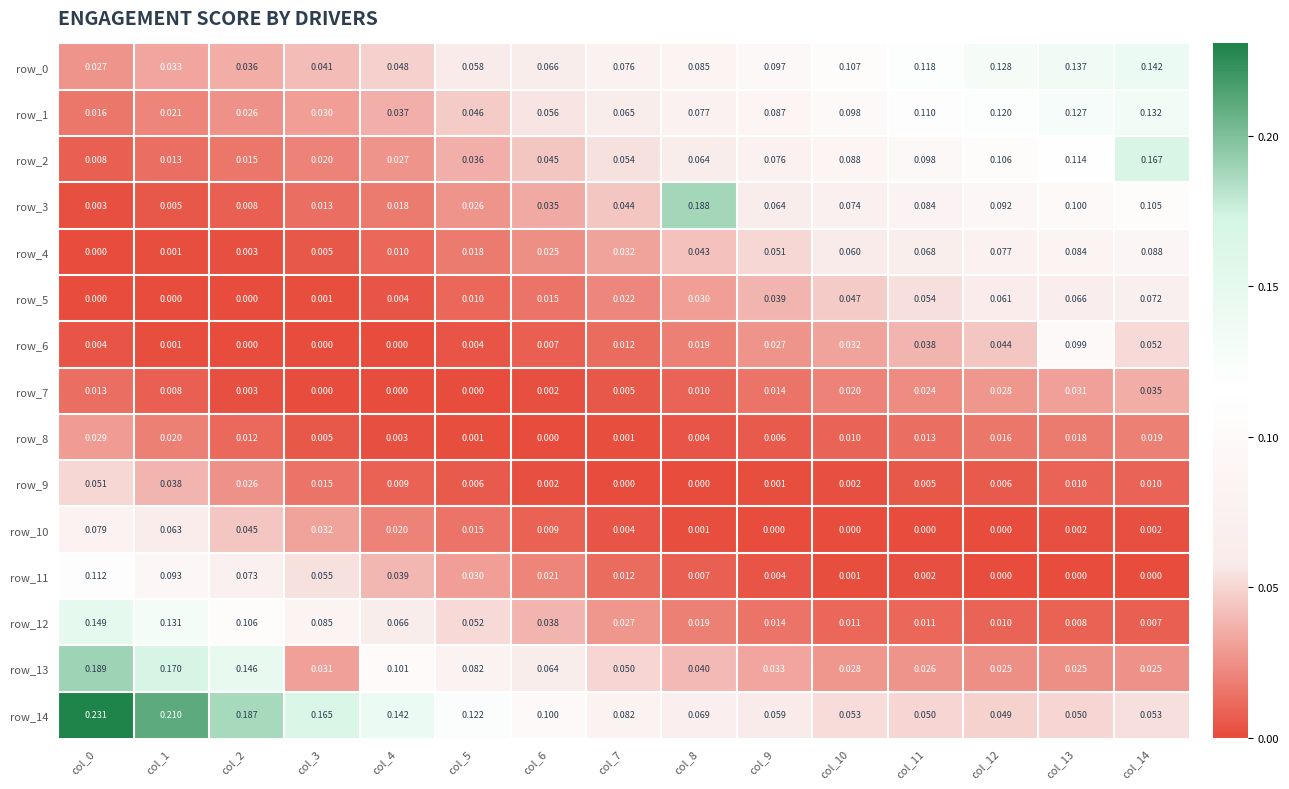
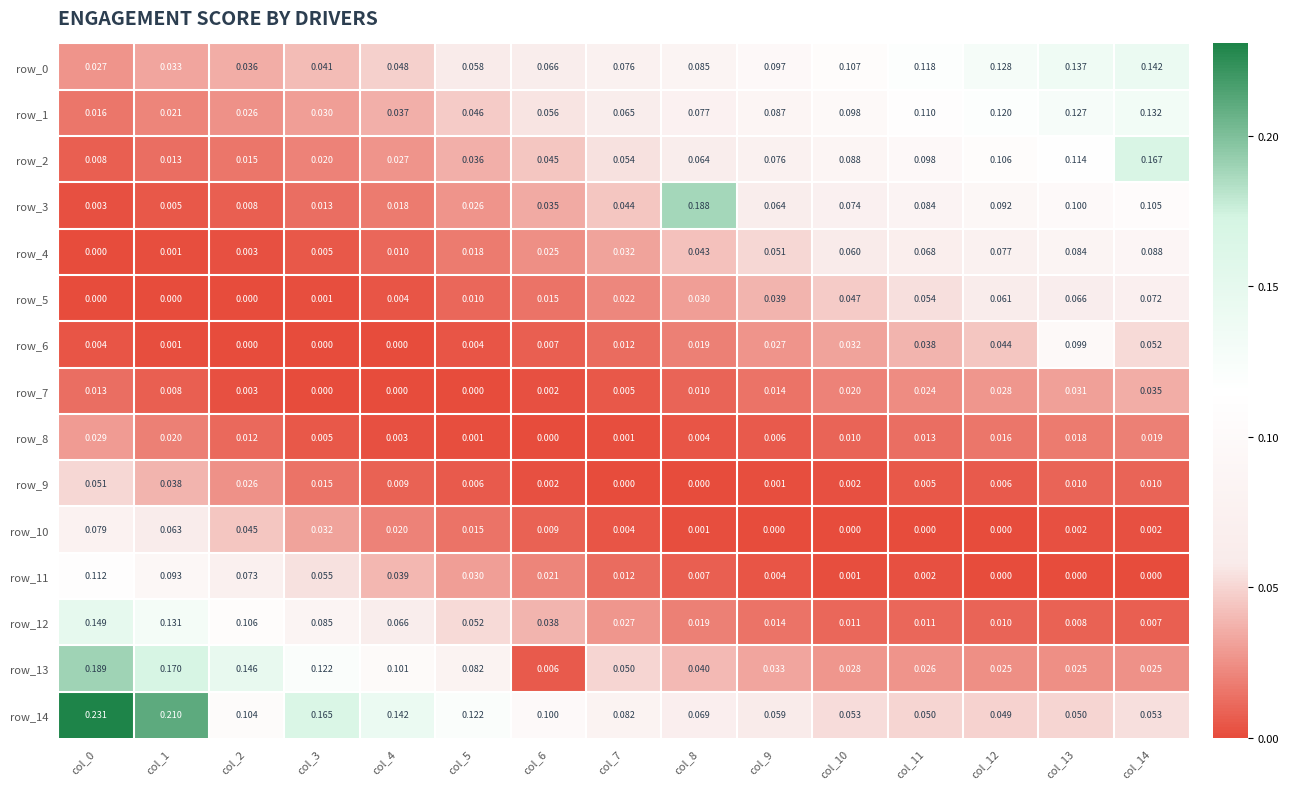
  {
    "row_13": {
      "col_0": 0.189,
      "col_1": 0.170,
      "col_2": 0.146,
-     "col_3": 0.031,
+     "col_3": 0.122,
      "col_4": 0.101,
      "col_5": 0.082,
-     "col_6": 0.064,
+     "col_6": 0.006,
      "col_7": 0.050,
      "col_8": 0.040,
      "col_9": 0.033,
      "col_10": 0.028,
      "col_11": 0.026,
      "col_12": 0.025,
      "col_13": 0.025,
      "col_14": 0.025
    },
    "row_14": {
      "col_0": 0.231,
      "col_1": 0.210,
-     "col_2": 0.187,
+     "col_2": 0.104,
      "col_3": 0.165,
      "col_4": 0.142,
      "col_5": 0.122,
      "col_6": 0.100,
      "col_7": 0.082,
      "col_8": 0.069,
      "col_9": 0.059,
      "col_10": 0.053,
      "col_11": 0.050,
      "col_12": 0.049,
      "col_13": 0.050,
      "col_14": 0.053
    }
  }
